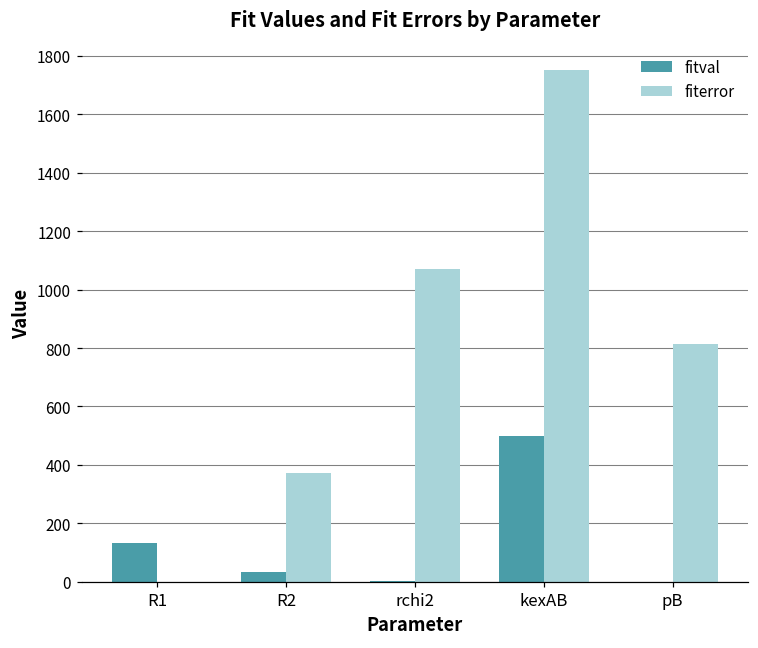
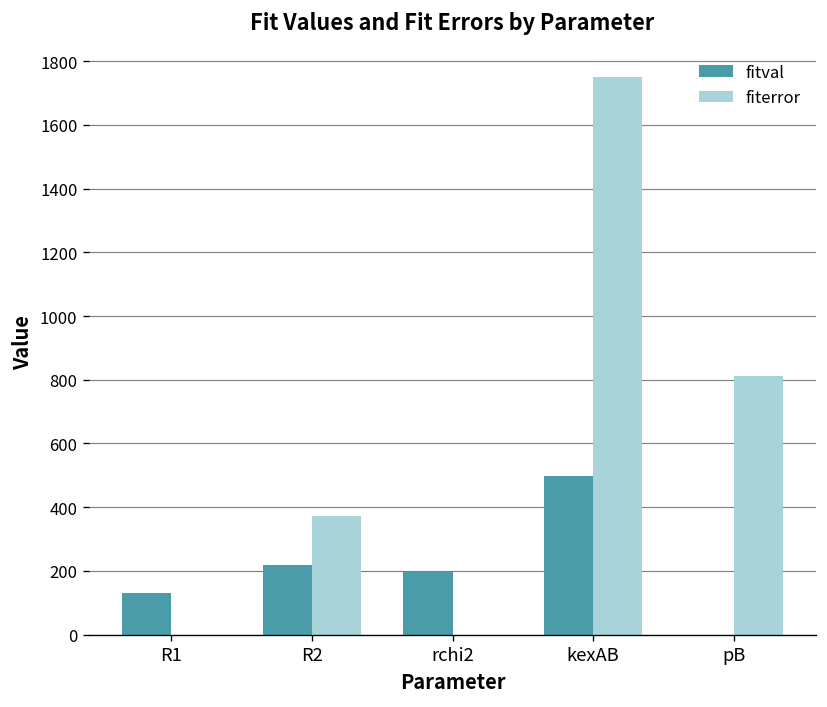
  {
    "fitval": {
      "R1": 130,
-     "R2": 30,
-     "rchi2": 0,
+     "R2": 220,
+     "rchi2": 200,
      "kexAB": 500
    },
    "fiterror": {
      "R2": 370,
-     "rchi2": 1070,
+     "rchi2": 0,
      "kexAB": 1750,
      "pB": 810
    }
  }
